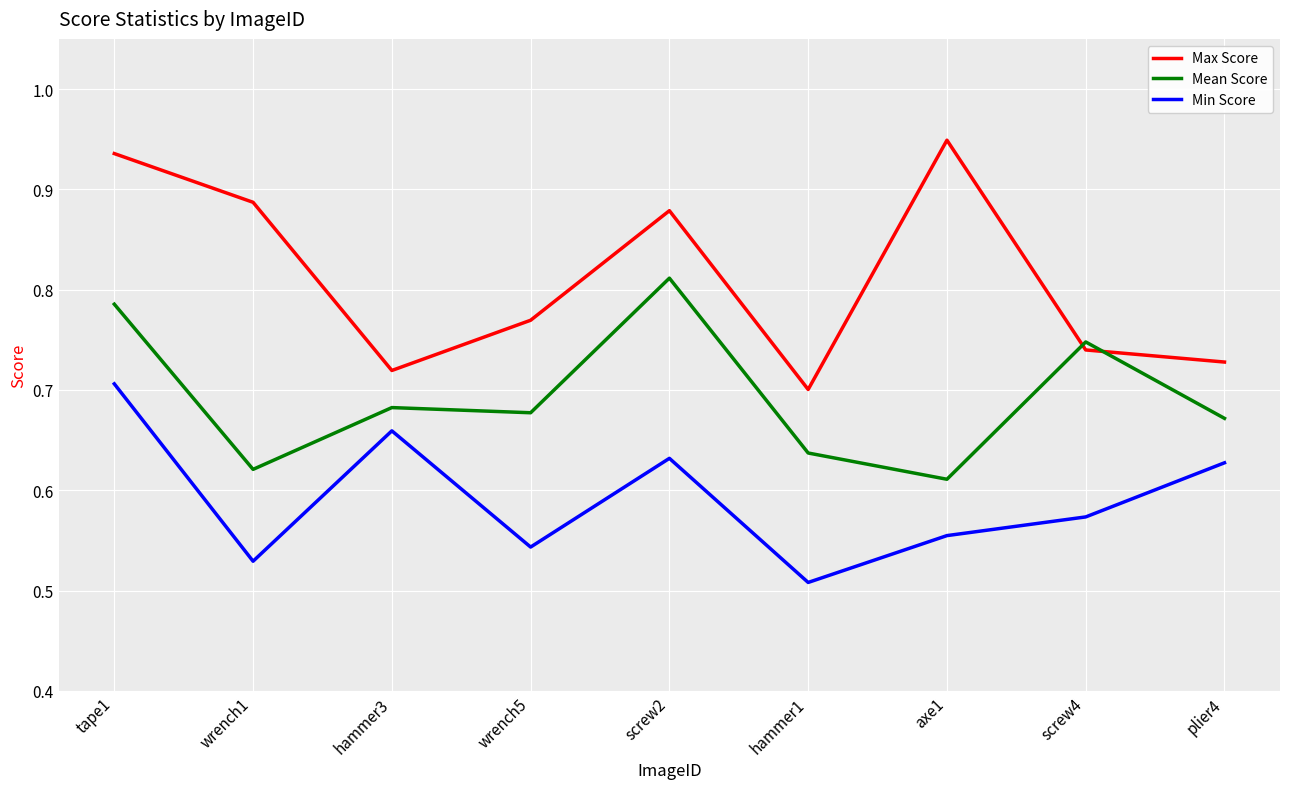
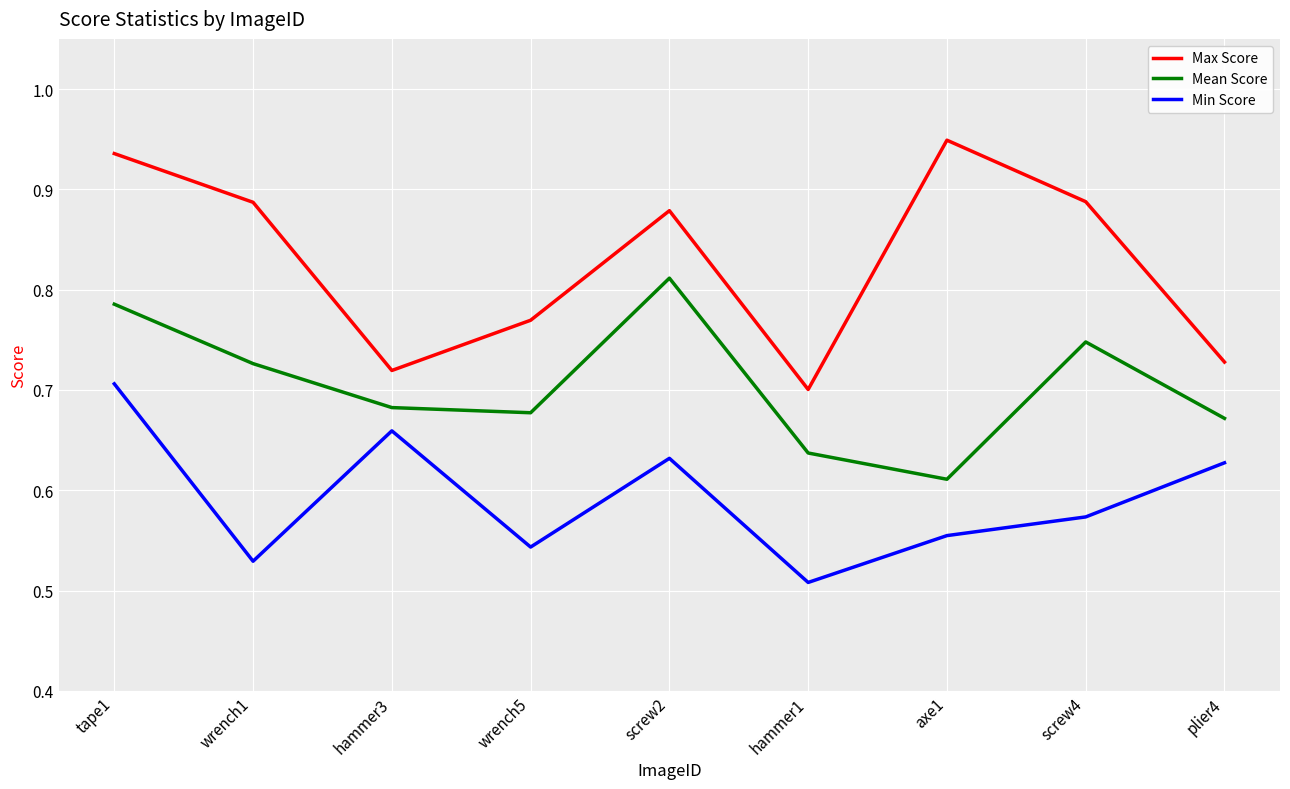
  {
    "Max Score": {
      "tape1": 0.936,
      "wrench1": 0.887,
      "hammer3": 0.719,
      "wrench5": 0.769,
      "screw2": 0.879,
      "hammer1": 0.700,
      "axe1": 0.949,
-     "screw4": 0.740,
+     "screw4": 0.888,
      "plier4": 0.728
    },
    "Mean Score": {
      "tape1": 0.786,
-     "wrench1": 0.621,
+     "wrench1": 0.726,
      "hammer3": 0.682,
      "wrench5": 0.677,
      "screw2": 0.811,
      "hammer1": 0.637,
      "axe1": 0.611,
      "screw4": 0.748,
      "plier4": 0.672
    },
    "Min Score": {
      "tape1": 0.706,
      "wrench1": 0.529,
      "hammer3": 0.659,
      "wrench5": 0.543,
      "screw2": 0.632,
      "hammer1": 0.508,
      "axe1": 0.555,
      "screw4": 0.573,
      "plier4": 0.627
    }
  }
